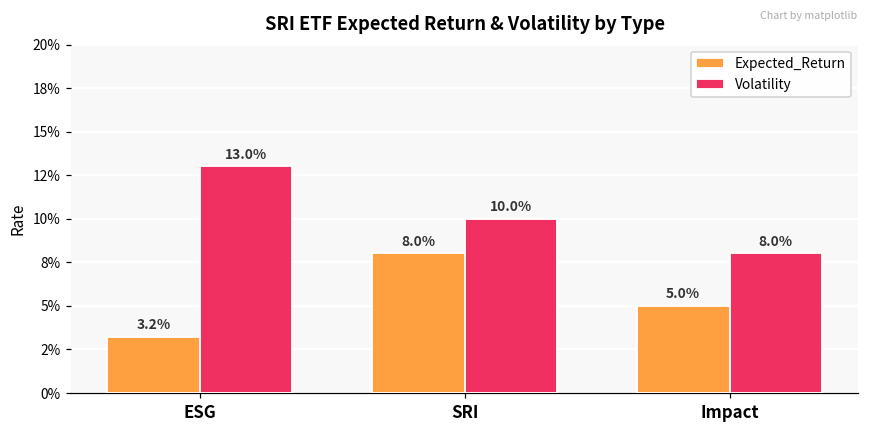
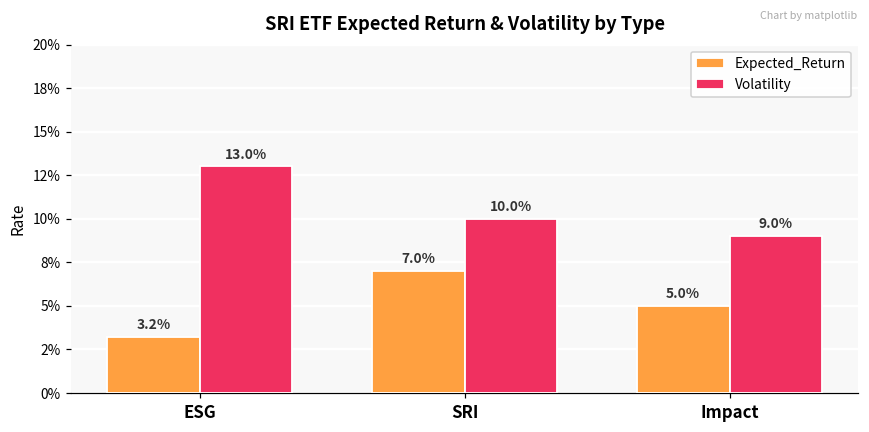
  {
    "Expected_Return": {
      "ESG": "3.2%",
-     "SRI": "8.0%",
+     "SRI": "7.0%",
      "Impact": "5.0%"
    },
    "Volatility": {
      "ESG": "13.0%",
      "SRI": "10.0%",
-     "Impact": "8.0%"
+     "Impact": "9.0%"
    }
  }
